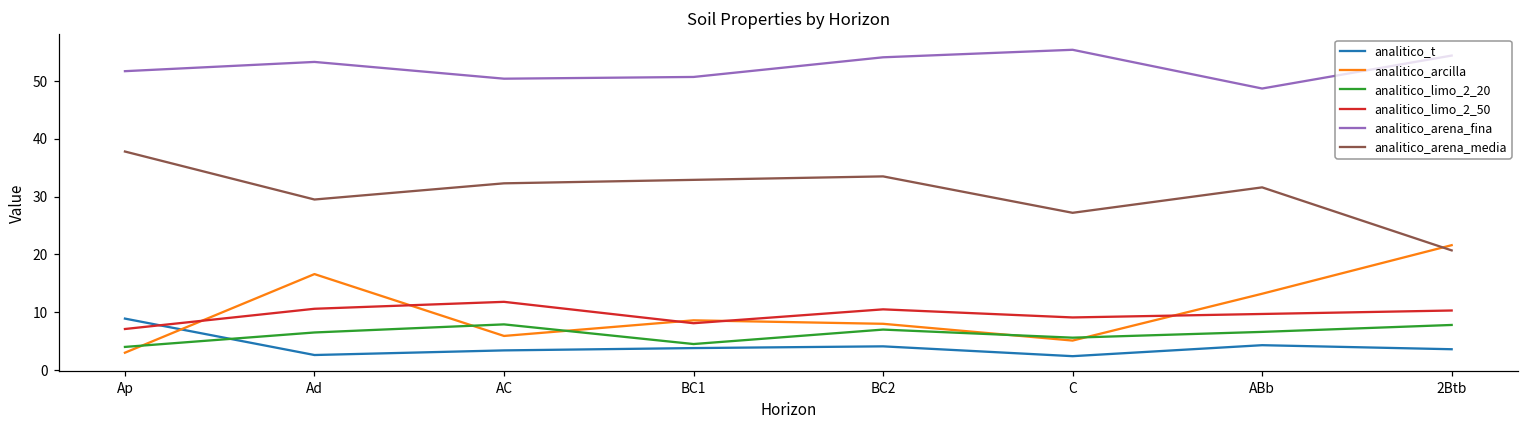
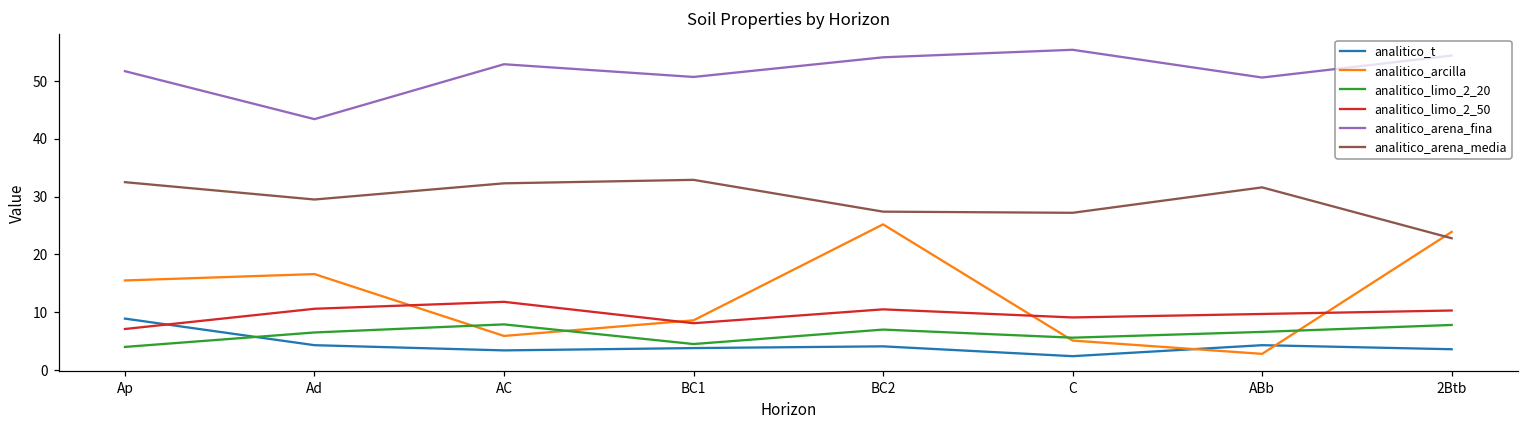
  {
    "analitico_t": {
      "Ap": 9,
-     "Ad": 3,
+     "Ad": 4,
      "AC": 3,
      "BC1": 4,
      "BC2": 4,
      "C": 2,
      "ABb": 4,
      "2Btb": 4
    },
    "analitico_arcilla": {
-     "Ap": 3,
+     "Ap": 16,
      "Ad": 17,
      "AC": 6,
      "BC1": 9,
-     "BC2": 8,
+     "BC2": 25,
      "C": 5,
-     "ABb": 13,
-     "2Btb": 22
+     "ABb": 3,
+     "2Btb": 24
    },
    "analitico_limo_2_20": {
      "Ap": 4,
      "Ad": 7,
      "AC": 8,
      "BC1": 5,
      "BC2": 7,
      "C": 6,
      "ABb": 7,
      "2Btb": 8
    },
    "analitico_limo_2_50": {
      "Ap": 7,
      "Ad": 11,
      "AC": 12,
      "BC1": 8,
      "BC2": 11,
      "C": 9,
      "ABb": 10,
      "2Btb": 10
    },
    "analitico_arena_fina": {
      "Ap": 52,
-     "Ad": 53,
-     "AC": 50,
+     "Ad": 43,
+     "AC": 53,
      "BC1": 51,
      "BC2": 54,
      "C": 55,
-     "ABb": 49
+     "ABb": 51
    },
    "analitico_arena_media": {
-     "Ap": 38,
+     "Ap": 33,
      "Ad": 30,
      "AC": 32,
      "BC1": 33,
-     "BC2": 34,
+     "BC2": 27,
      "C": 27,
      "ABb": 32,
-     "2Btb": 21
+     "2Btb": 23
    }
  }
